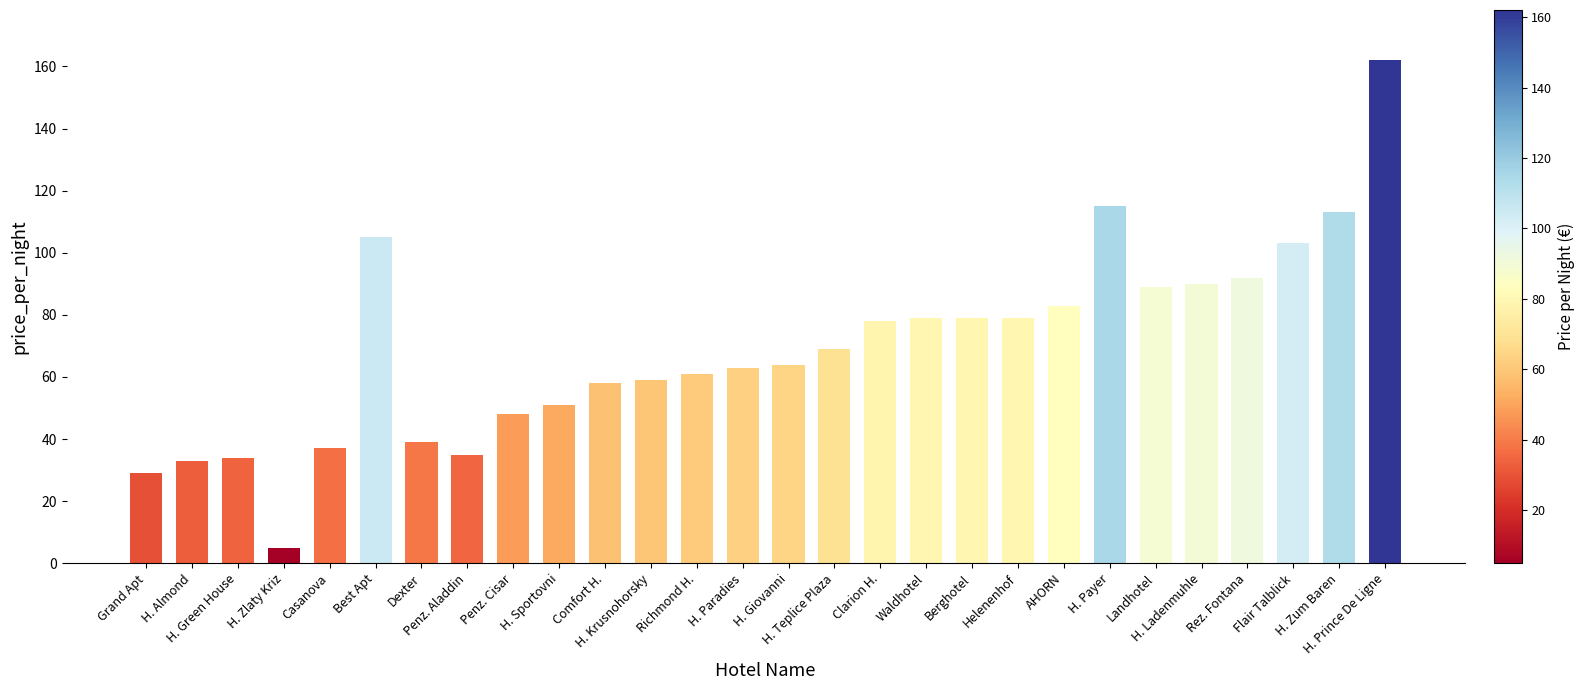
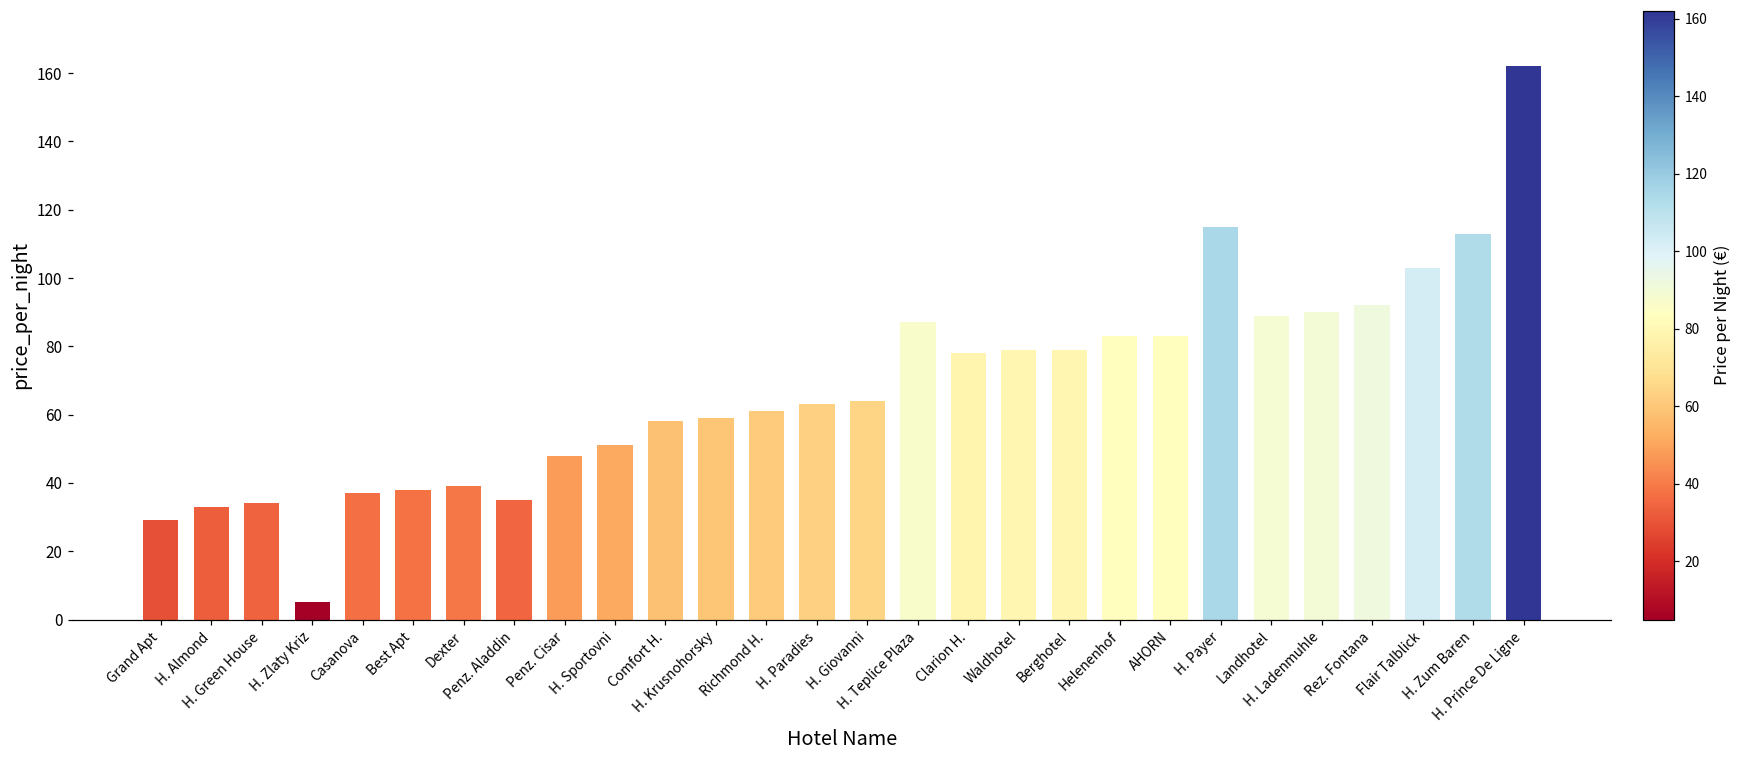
  {
    "Grand Apt": 29,
    "H. Almond": 33,
    "H. Green House": 34,
    "H. Zlaty Kriz": 5,
    "Casanova": 37,
-   "Best Apt": 105,
+   "Best Apt": 38,
    "Dexter": 39,
    "Penz. Aladdin": 35,
    "Penz. Cisar": 48,
    "H. Sportovni": 51,
    "Comfort H.": 58,
    "H. Krusnohorsky": 59,
    "Richmond H.": 61,
    "H. Paradies": 63,
    "H. Giovanni": 64,
-   "H. Teplice Plaza": 69,
+   "H. Teplice Plaza": 87,
    "Clarion H.": 78,
    "Waldhotel": 79,
    "Berghotel": 79,
-   "Helenenhof": 79,
+   "Helenenhof": 83,
    "AHORN": 83,
    "H. Payer": 115,
    "Landhotel": 89,
    "H. Ladenmuhle": 90,
    "Rez. Fontana": 92,
    "Flair Talblick": 103,
    "H. Zum Baren": 113,
    "H. Prince De Ligne": 162
  }
